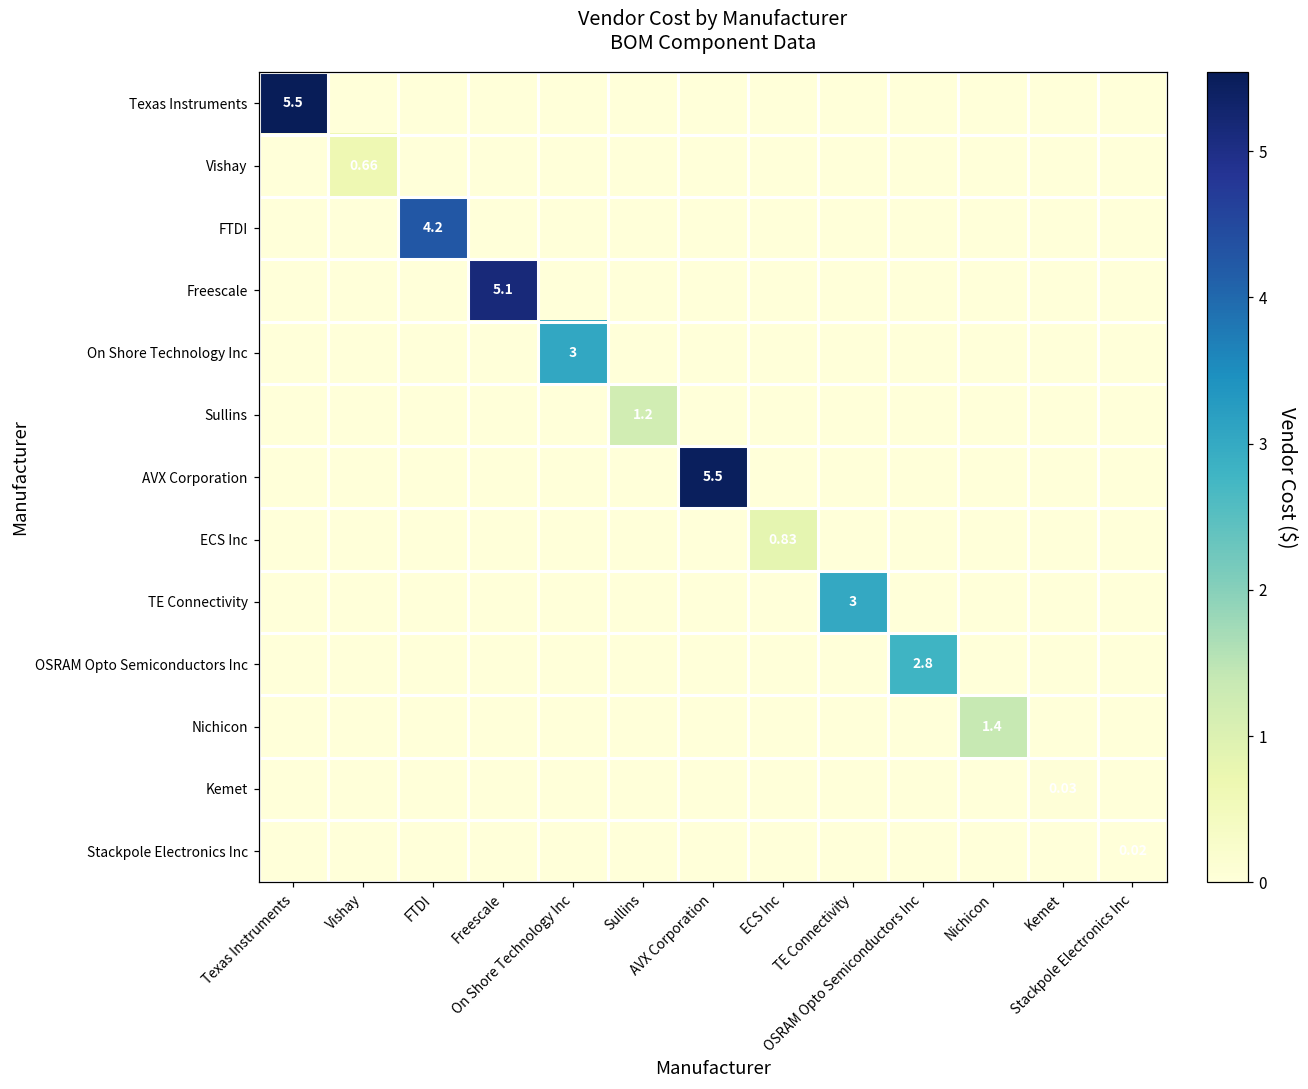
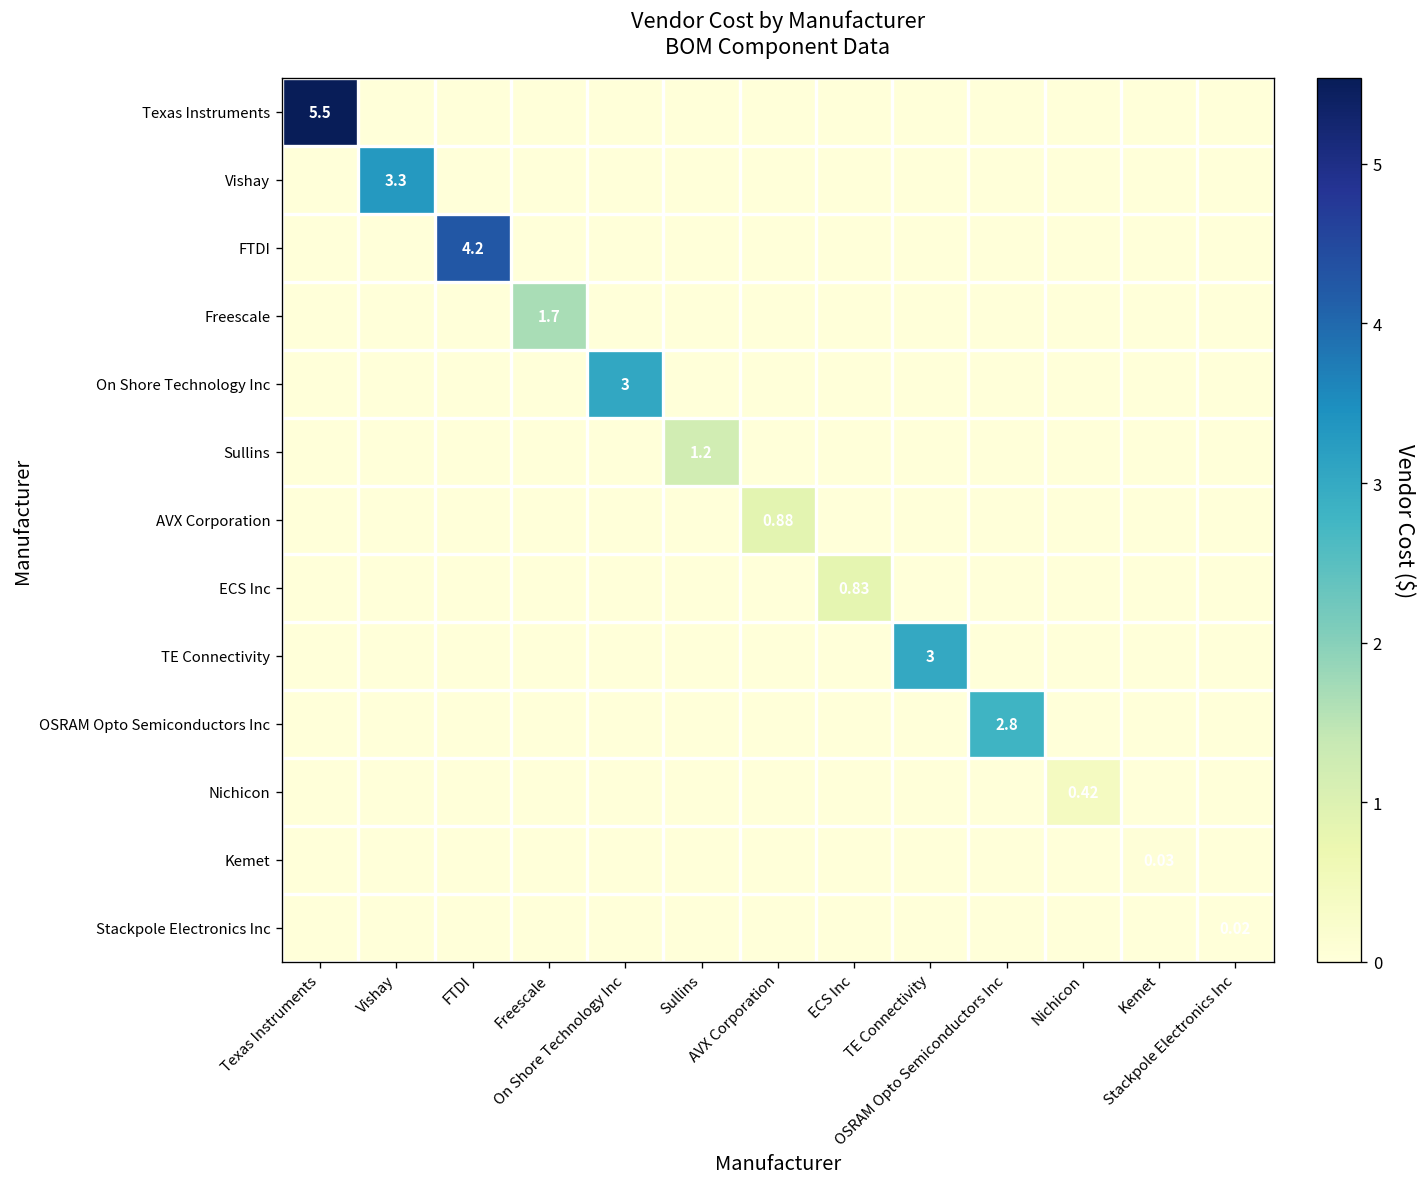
  {
    "Texas Instruments": {
      "Texas Instruments": 5.5
    },
    "Vishay": {
-     "Vishay": 0.66
+     "Vishay": 3.3
    },
    "FTDI": {
      "FTDI": 4.2
    },
    "Freescale": {
-     "Freescale": 5.1
+     "Freescale": 1.7
    },
    "On Shore Technology Inc": {
      "On Shore Technology Inc": 3
    },
    "Sullins": {
      "Sullins": 1.2
    },
    "AVX Corporation": {
-     "AVX Corporation": 5.5
+     "AVX Corporation": 0.88
    },
    "ECS Inc": {
      "ECS Inc": 0.83
    },
    "TE Connectivity": {
      "TE Connectivity": 3
    },
    "OSRAM Opto Semiconductors Inc": {
      "OSRAM Opto Semiconductors Inc": 2.8
    },
    "Nichicon": {
-     "Nichicon": 1.4
+     "Nichicon": 0.42
    }
  }
